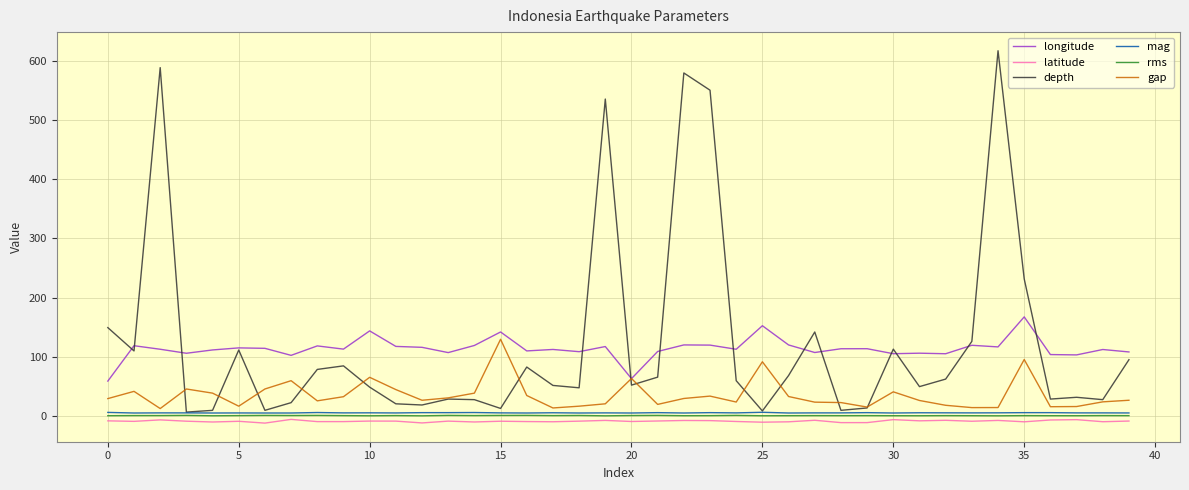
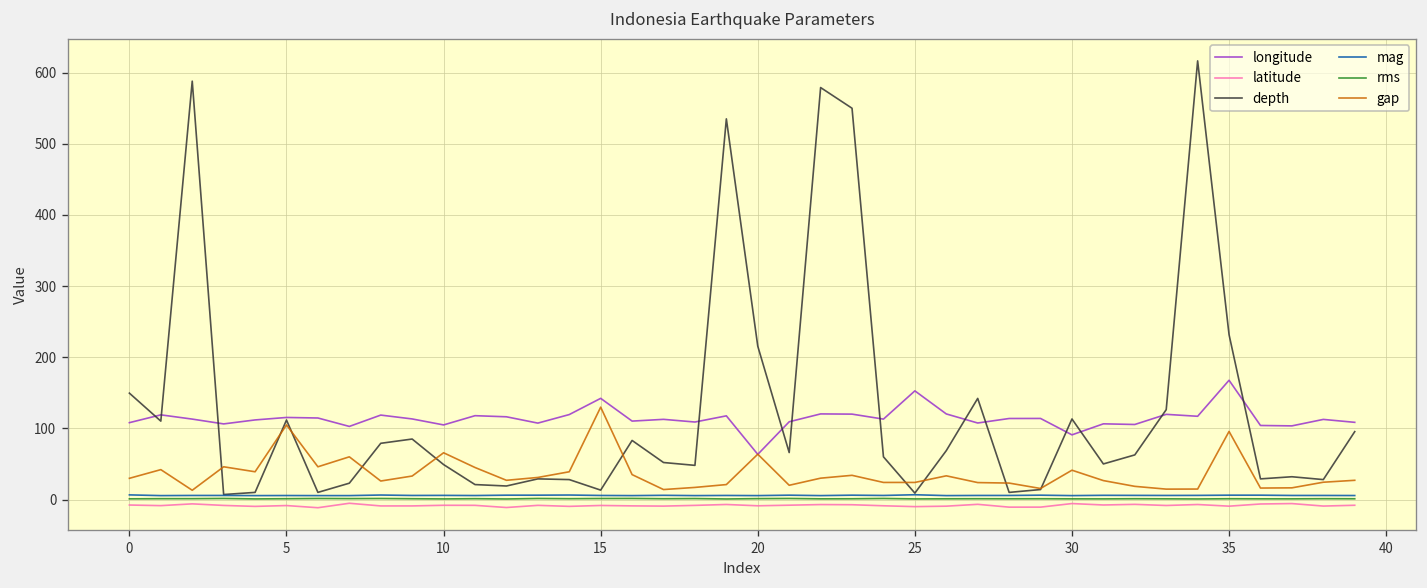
  {
    "longitude": {
-     "0": 60,
-     "10": 140,
+     "0": 110,
+     "10": 100,
      "15": 140,
      "25": 150,
-     "30": 110,
+     "30": 90,
      "35": 170
    },
    "latitude": {
      "0": -10,
      "5": -10,
      "10": -10,
      "15": -10,
      "20": -10,
      "25": -10,
      "30": -10,
      "35": -10
    },
    "depth": {
      "0": 150,
      "10": 50,
      "15": 10,
-     "20": 50,
+     "20": 220,
      "30": 110,
      "35": 230
    },
    "mag": {
      "0": 10,
      "5": 10,
      "10": 10,
      "30": 10,
      "35": 10
    },
    "rms": {
      "0": 0,
      "5": 0,
      "10": 0,
      "25": 0,
      "30": 0,
      "35": 0
    },
    "gap": {
      "0": 30,
-     "5": 20,
+     "5": 100,
      "10": 70,
      "15": 130,
-     "25": 90,
+     "25": 20,
      "30": 40,
      "35": 100
    }
  }
